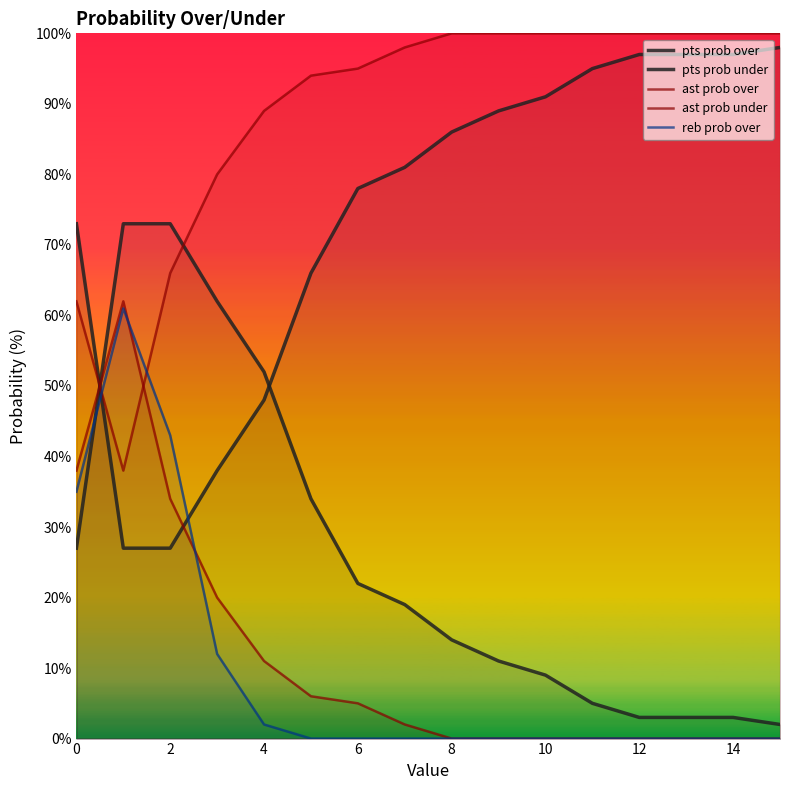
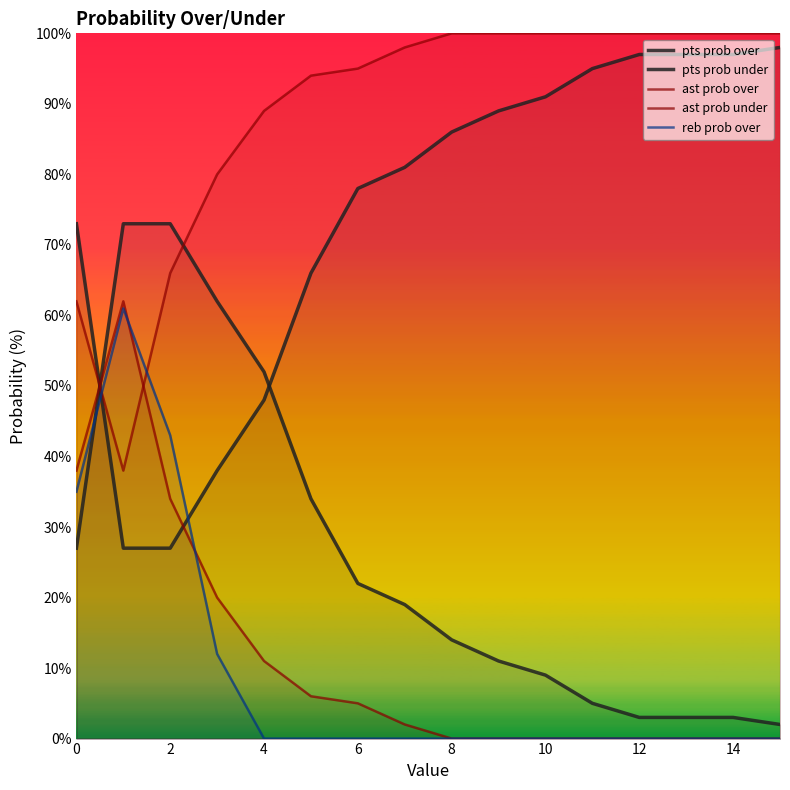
  {
    "reb prob over": {
      "0": "35%",
      "2": "43%",
-     "4": "2%",
+     "4": "0%",
      "6": "0%"
    }
  }
